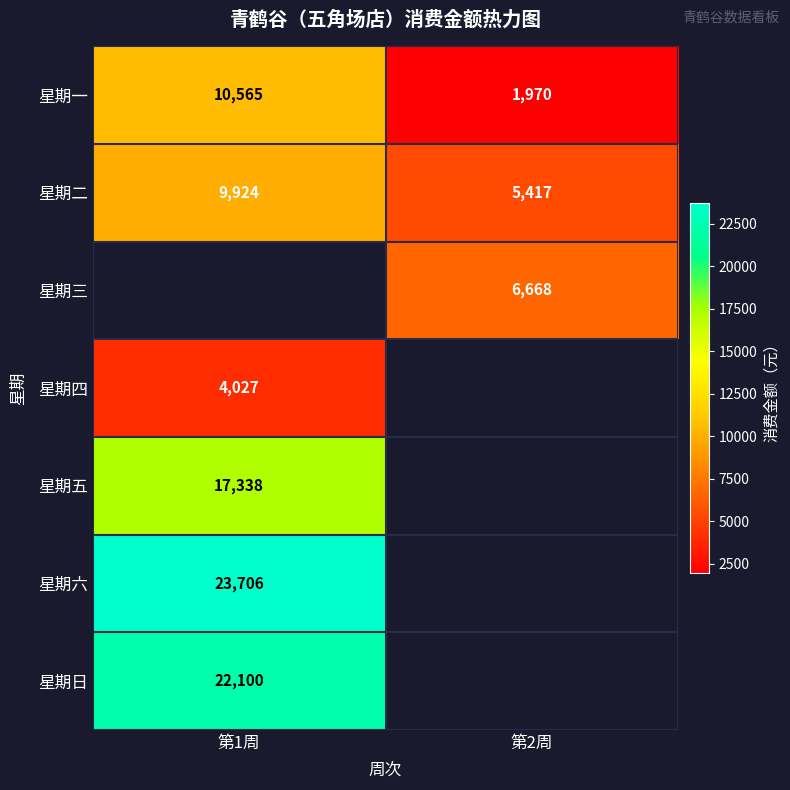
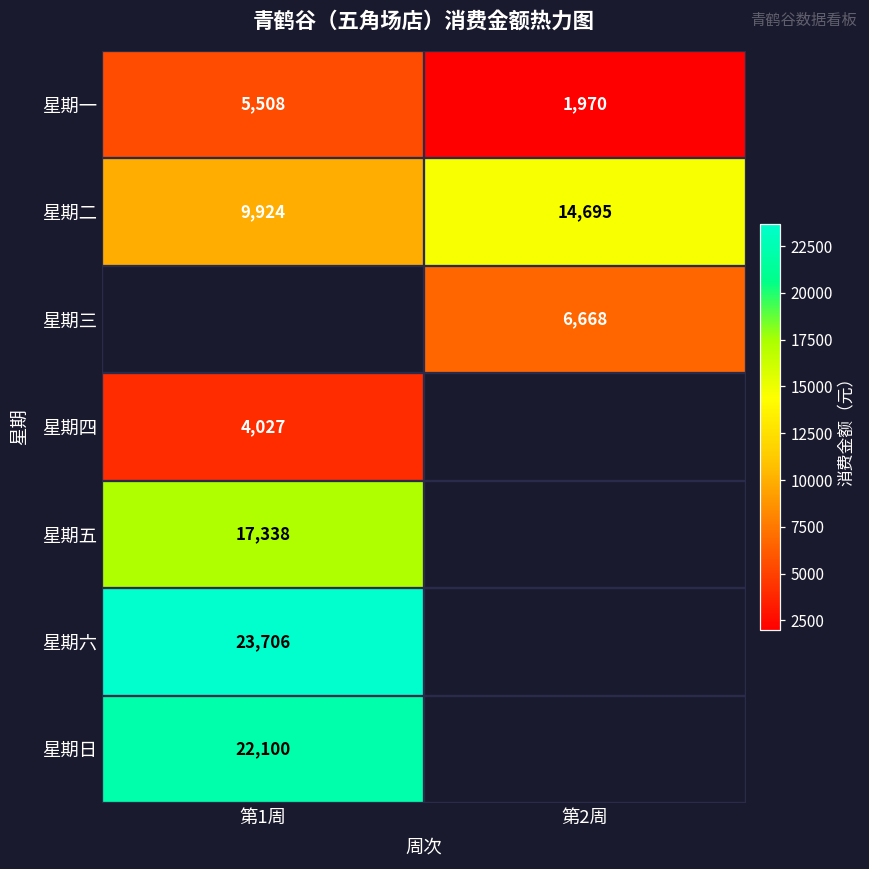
  {
    "星期一": {
-     "第1周": "10,565",
+     "第1周": "5,508",
      "第2周": "1,970"
    },
    "星期二": {
      "第1周": "9,924",
-     "第2周": "5,417"
+     "第2周": "14,695"
    },
    "星期三": {
      "第2周": "6,668"
    },
    "星期四": {
      "第1周": "4,027"
    },
    "星期五": {
      "第1周": "17,338"
    },
    "星期六": {
      "第1周": "23,706"
    },
    "星期日": {
      "第1周": "22,100"
    }
  }
